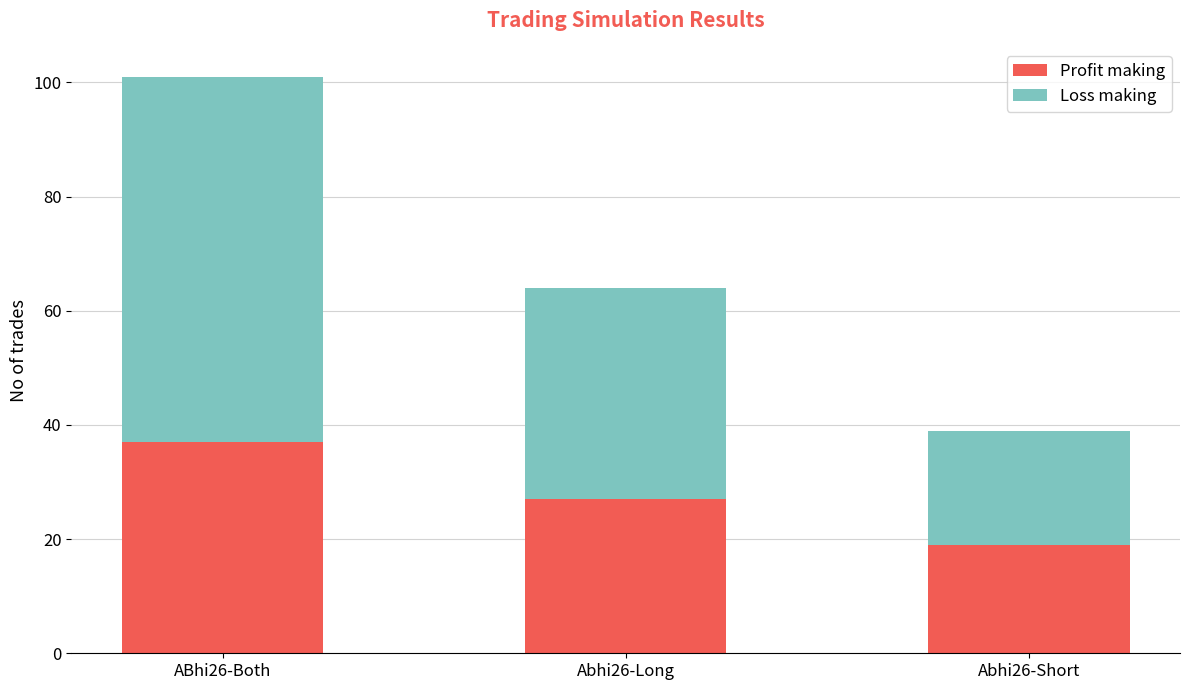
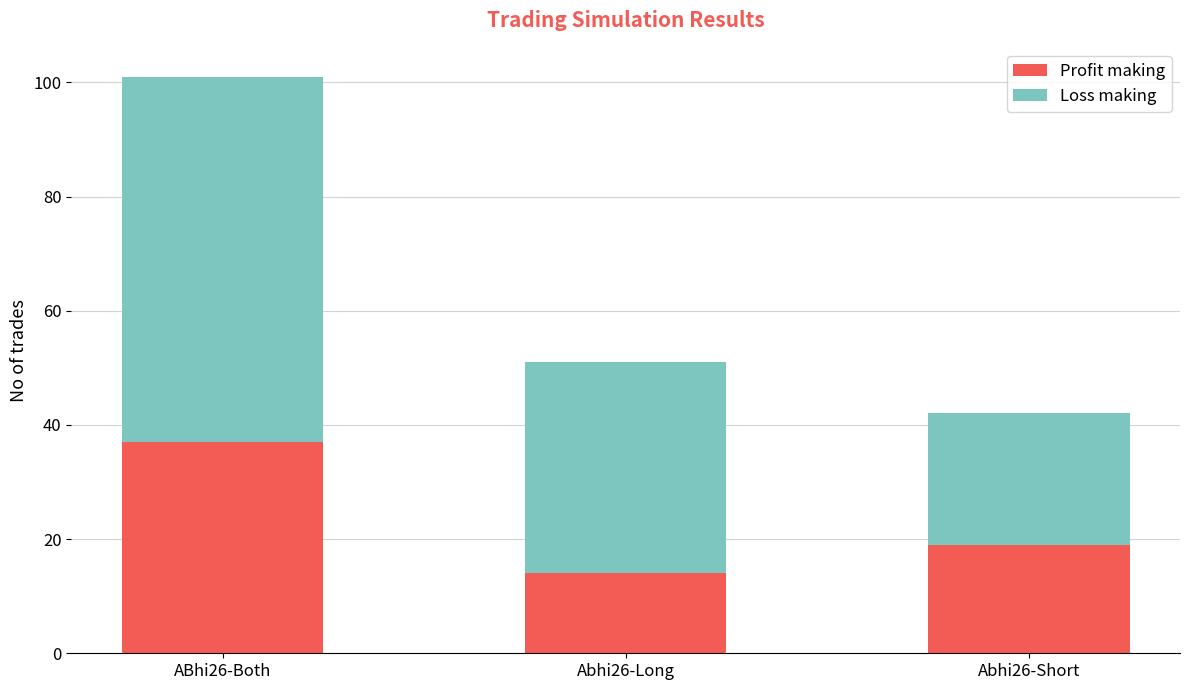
  {
    "Profit making": {
      "ABhi26-Both": 37,
-     "Abhi26-Long": 27,
+     "Abhi26-Long": 14,
      "Abhi26-Short": 19
    },
    "Loss making": {
      "ABhi26-Both": 64,
      "Abhi26-Long": 37,
-     "Abhi26-Short": 20
+     "Abhi26-Short": 23
    }
  }
